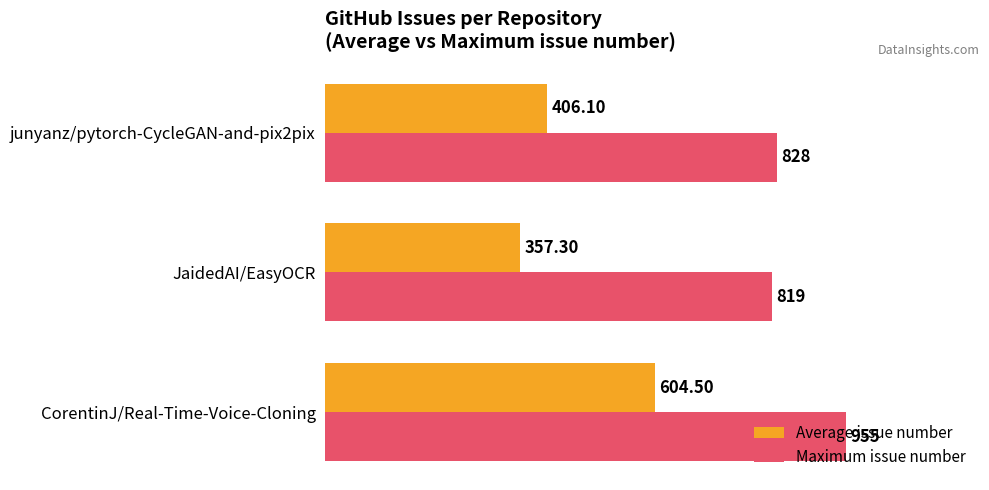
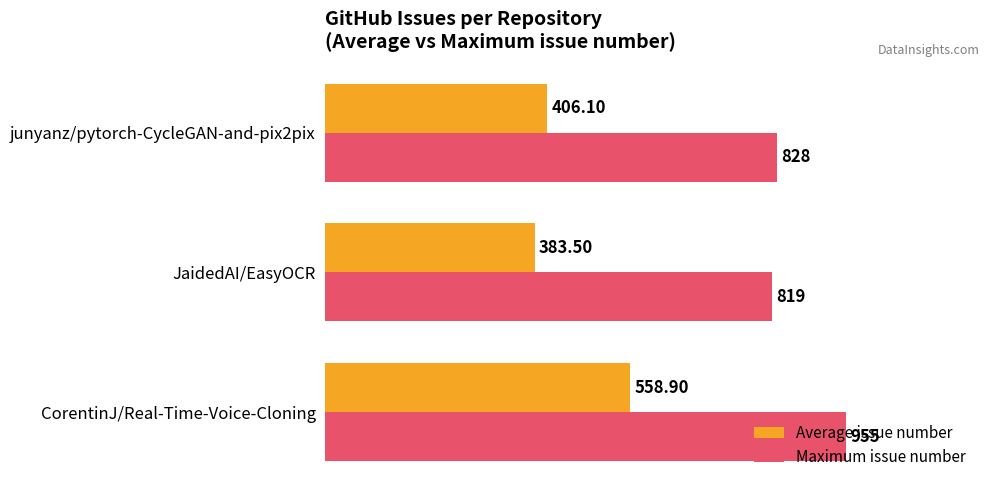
  {
    "Average issue number": {
      "junyanz/pytorch-CycleGAN-and-pix2pix": 406.10,
-     "JaidedAI/EasyOCR": 357.30,
-     "CorentinJ/Real-Time-Voice-Cloning": 604.50
+     "JaidedAI/EasyOCR": 383.50,
+     "CorentinJ/Real-Time-Voice-Cloning": 558.90
    },
    "Maximum issue number": {
      "junyanz/pytorch-CycleGAN-and-pix2pix": 828,
      "JaidedAI/EasyOCR": 819,
      "CorentinJ/Real-Time-Voice-Cloning": 955
    }
  }
